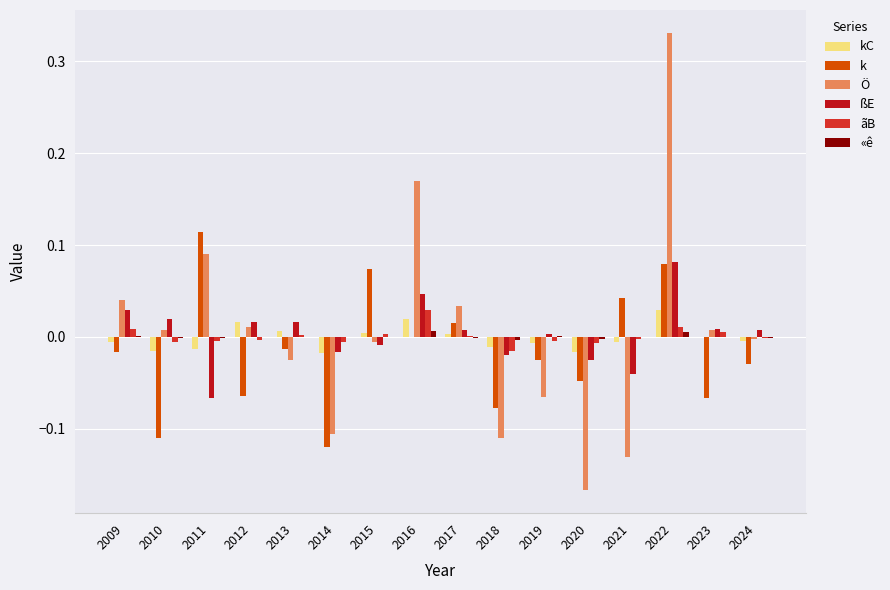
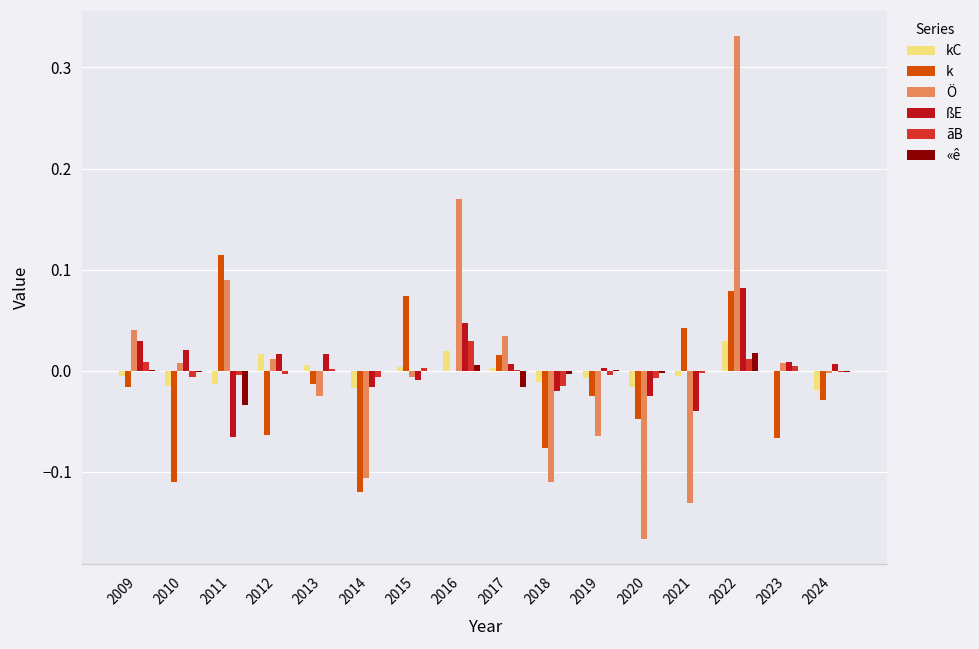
  {
    "kC": {
      "2009": -0.01,
      "2010": -0.02,
      "2011": -0.01,
      "2012": 0.02,
      "2013": 0.01,
      "2014": -0.02,
      "2015": 0.00,
      "2016": 0.02,
      "2017": 0.00,
      "2018": -0.01,
      "2019": -0.01,
      "2020": -0.02,
      "2021": -0.01,
      "2022": 0.03,
      "2023": 0.00,
-     "2024": 0.00
+     "2024": -0.02
    },
    "Ö": {
      "2009": 0.04,
      "2010": 0.01,
      "2011": 0.09,
      "2012": 0.01,
      "2013": -0.03,
      "2014": -0.11,
      "2015": -0.01,
      "2016": 0.17,
      "2017": 0.03,
      "2018": -0.11,
      "2019": -0.07,
      "2020": -0.17,
      "2021": -0.13,
      "2022": 0.33,
      "2023": 0.01
    },
    "«ê": {
-     "2011": 0.00,
+     "2011": -0.03,
      "2012": 0.00,
      "2013": 0.00,
      "2014": 0.00,
      "2015": 0.00,
      "2016": 0.01,
-     "2017": 0.00,
+     "2017": -0.02,
      "2018": 0.00,
      "2021": 0.00,
-     "2022": 0.01,
+     "2022": 0.02,
      "2023": 0.00
    }
  }
